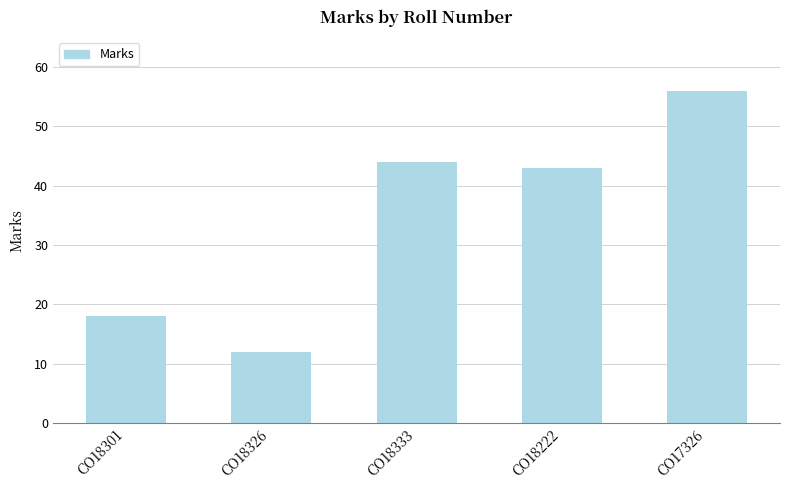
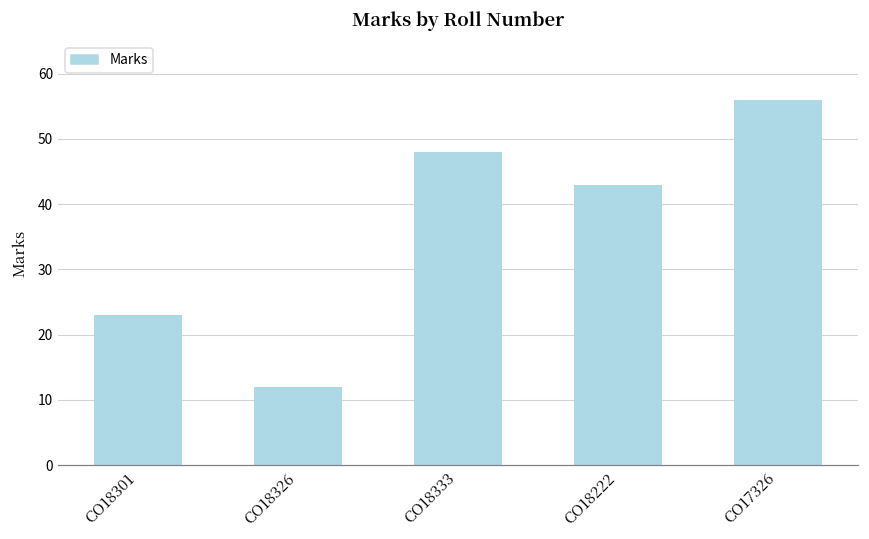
  {
-   "CO18301": 18,
+   "CO18301": 23,
    "CO18326": 12,
-   "CO18333": 44,
+   "CO18333": 48,
    "CO18222": 43,
    "CO17326": 56
  }
